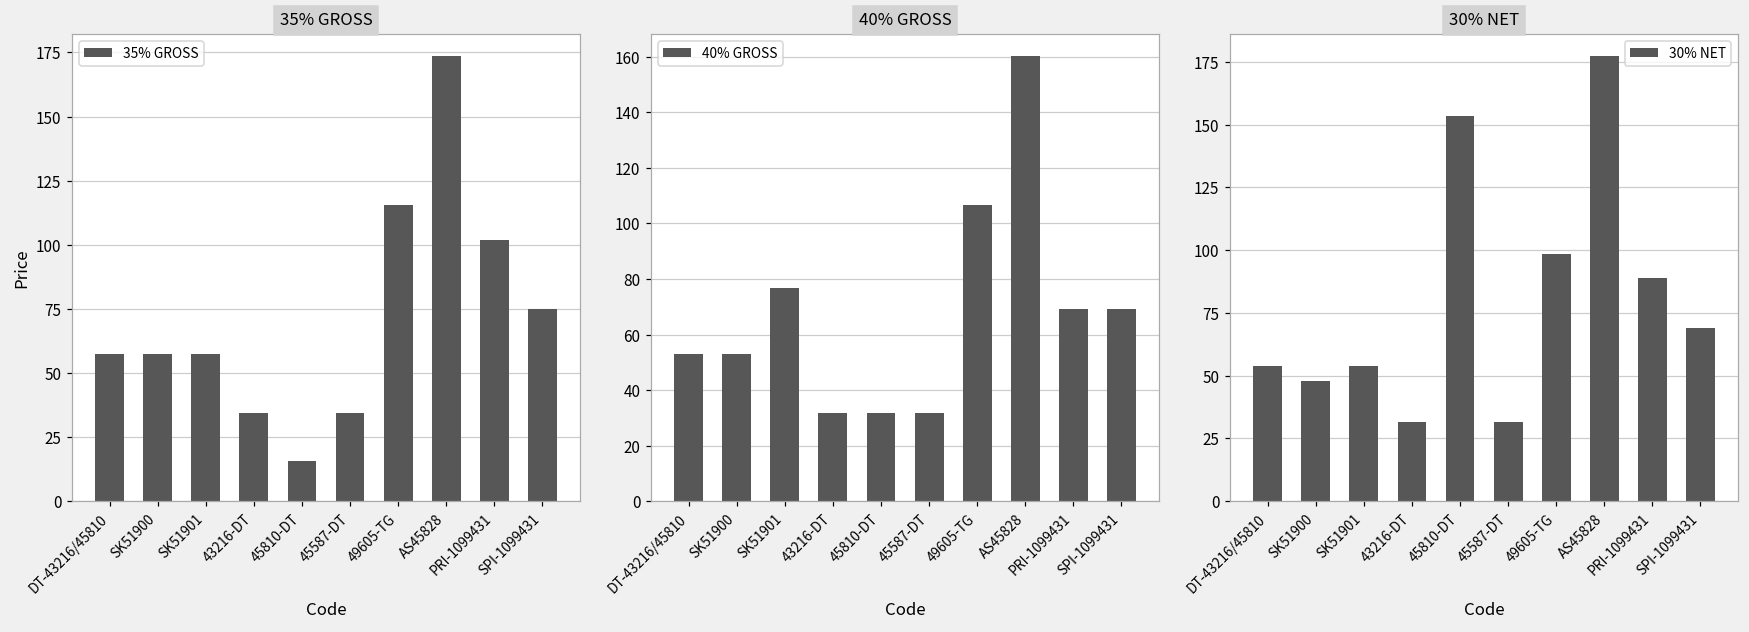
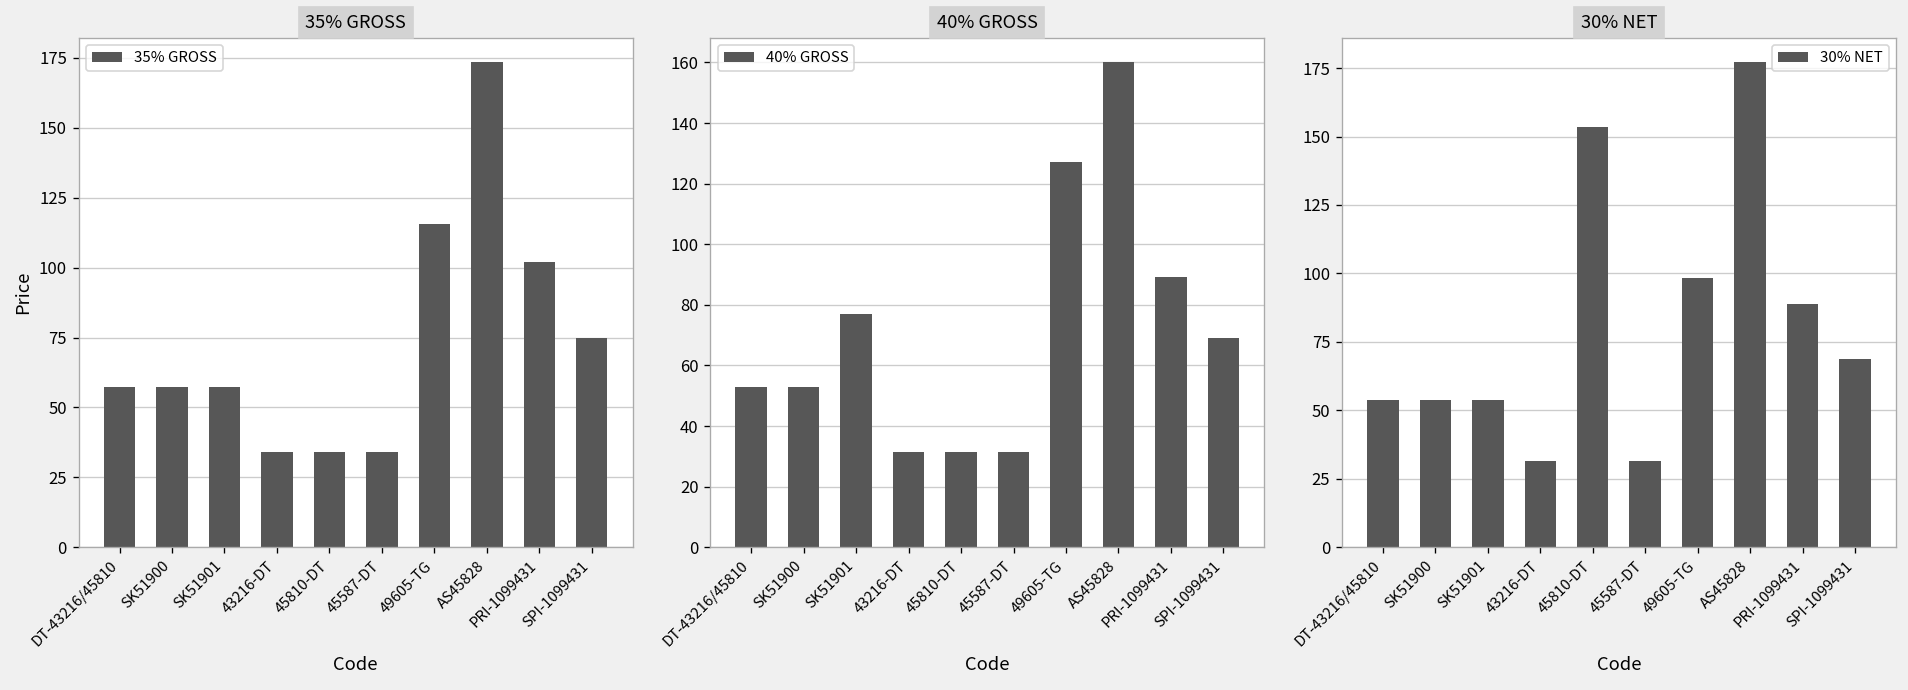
  {
    "35% GROSS": {
      "DT-43216/45810": 57,
      "SK51900": 57,
      "SK51901": 57,
      "43216-DT": 34,
-     "45810-DT": 15,
+     "45810-DT": 34,
      "45587-DT": 34,
      "49605-TG": 115,
      "AS45828": 174,
      "PRI-1099431": 102,
      "SPI-1099431": 75
    },
    "40% GROSS": {
      "DT-43216/45810": 53,
      "SK51900": 53,
      "SK51901": 77,
      "43216-DT": 32,
      "45810-DT": 32,
      "45587-DT": 32,
-     "49605-TG": 107,
+     "49605-TG": 127,
      "AS45828": 160,
-     "PRI-1099431": 69,
+     "PRI-1099431": 89,
      "SPI-1099431": 69
    },
    "30% NET": {
      "DT-43216/45810": 54,
-     "SK51900": 48,
+     "SK51900": 54,
      "SK51901": 54,
      "43216-DT": 31,
      "45810-DT": 153,
      "45587-DT": 31,
      "49605-TG": 98,
      "AS45828": 177,
      "PRI-1099431": 89,
      "SPI-1099431": 69
    }
  }
